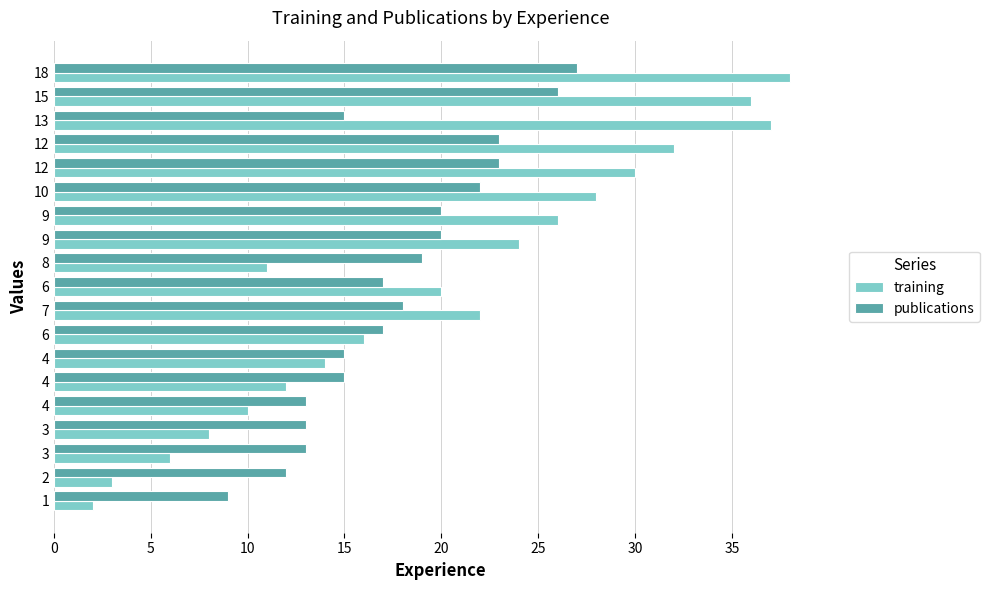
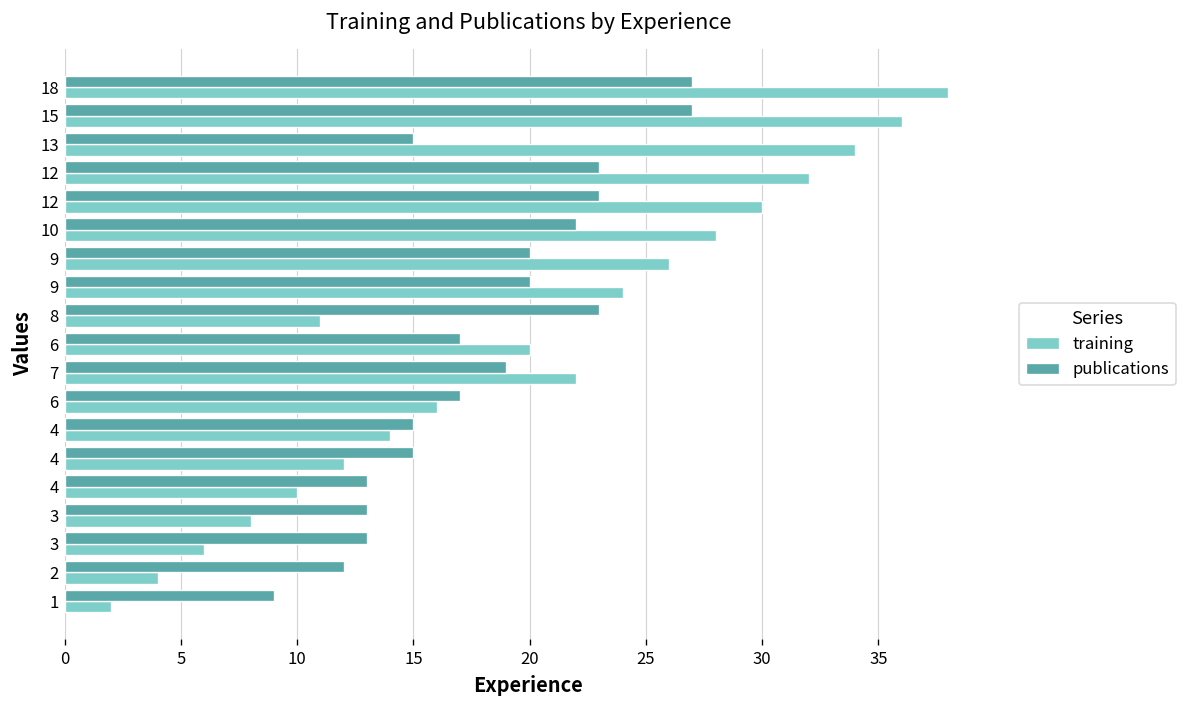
  {
    "training": {
      "18": 38,
      "15": 36,
-     "13": 37,
+     "13": 34,
      "10": 28,
      "8": 11,
      "7": 22,
-     "2": 3,
+     "2": 4,
      "1": 2
    },
    "publications": {
      "18": 27,
-     "15": 26,
+     "15": 27,
      "13": 15,
      "10": 22,
-     "8": 19,
-     "7": 18,
+     "8": 23,
+     "7": 19,
      "2": 12,
      "1": 9
    }
  }
